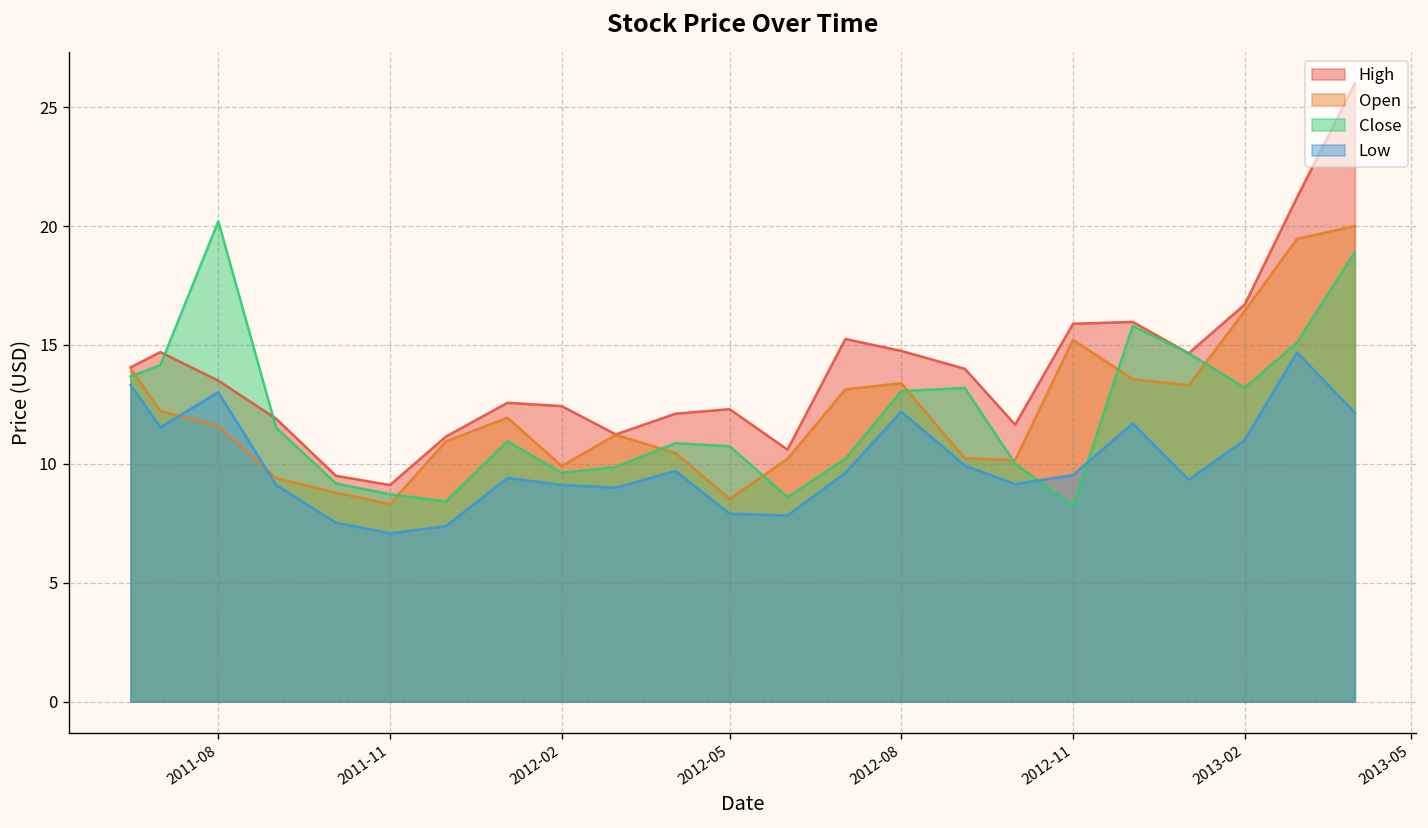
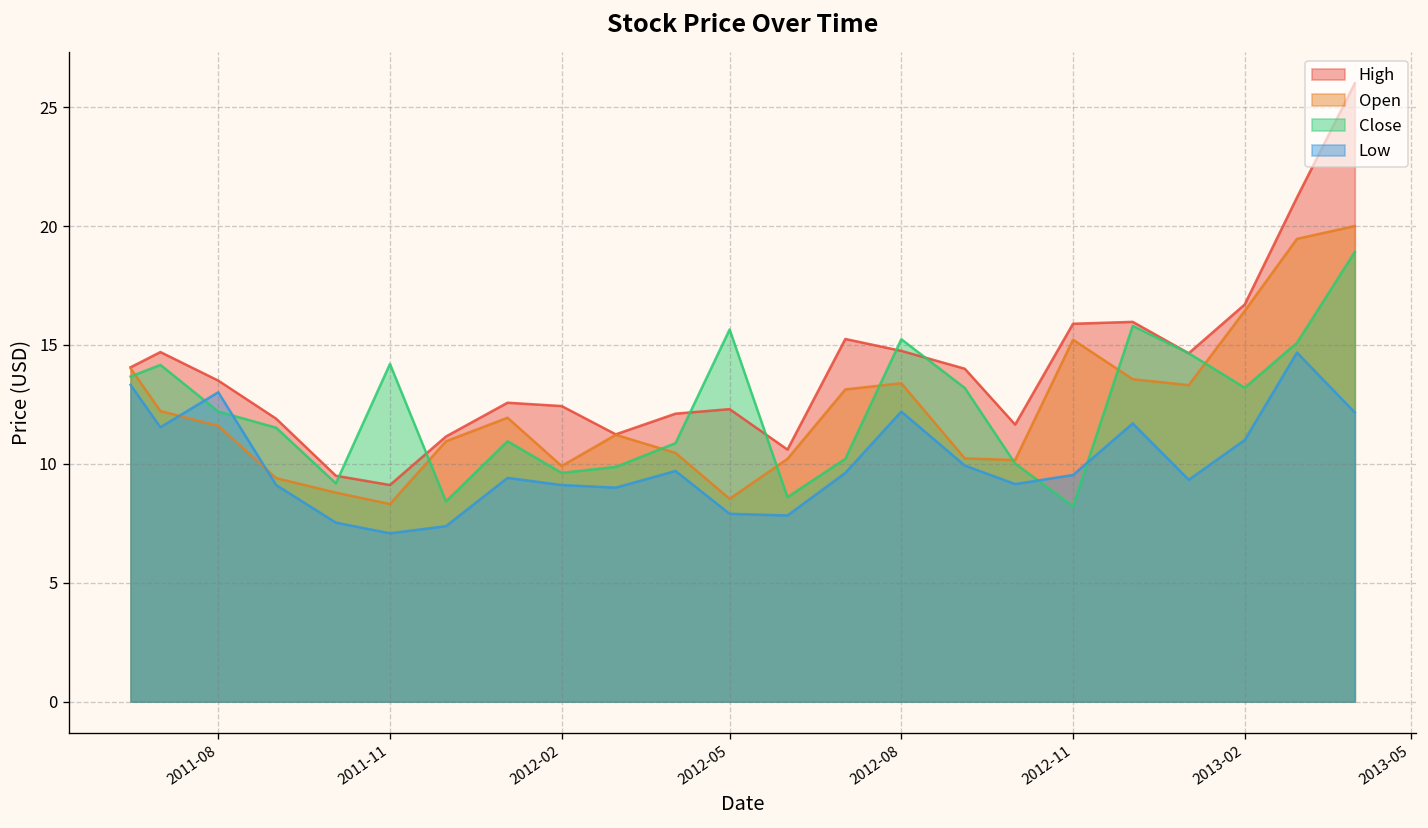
  {
    "Close": {
-     "2011-08": 20.2,
-     "2011-11": 8.7,
+     "2011-08": 12.2,
+     "2011-11": 14.2,
      "2012-02": 9.6,
-     "2012-05": 10.7,
-     "2012-08": 13.1,
+     "2012-05": 15.7,
+     "2012-08": 15.2,
      "2012-11": 8.2,
      "2013-02": 13.2
    },
    "Low": {
      "2011-08": 13.0,
      "2011-11": 7.1,
      "2012-02": 9.1,
      "2012-05": 7.9,
      "2012-08": 12.2,
      "2012-11": 9.5,
      "2013-02": 11.0
    }
  }
